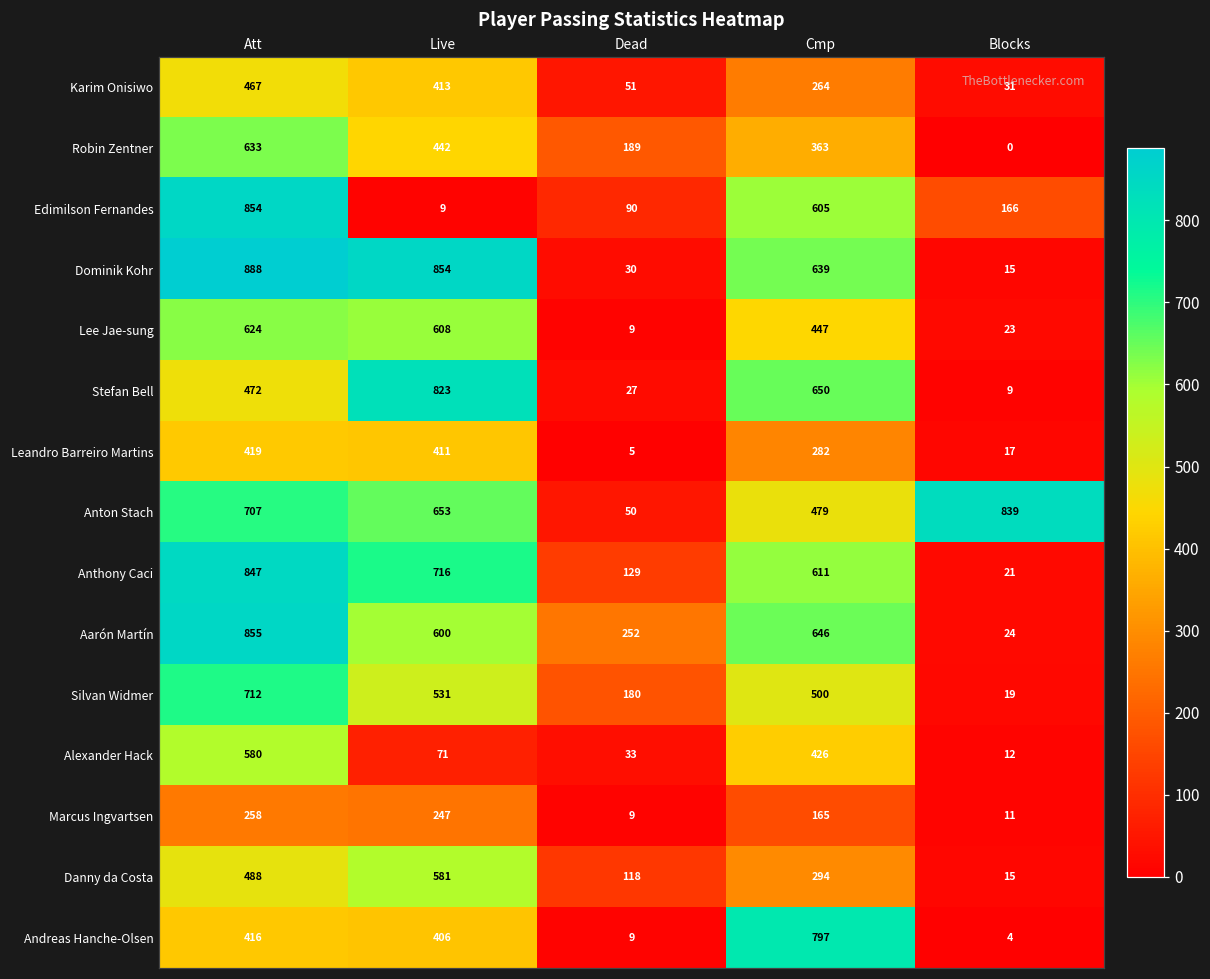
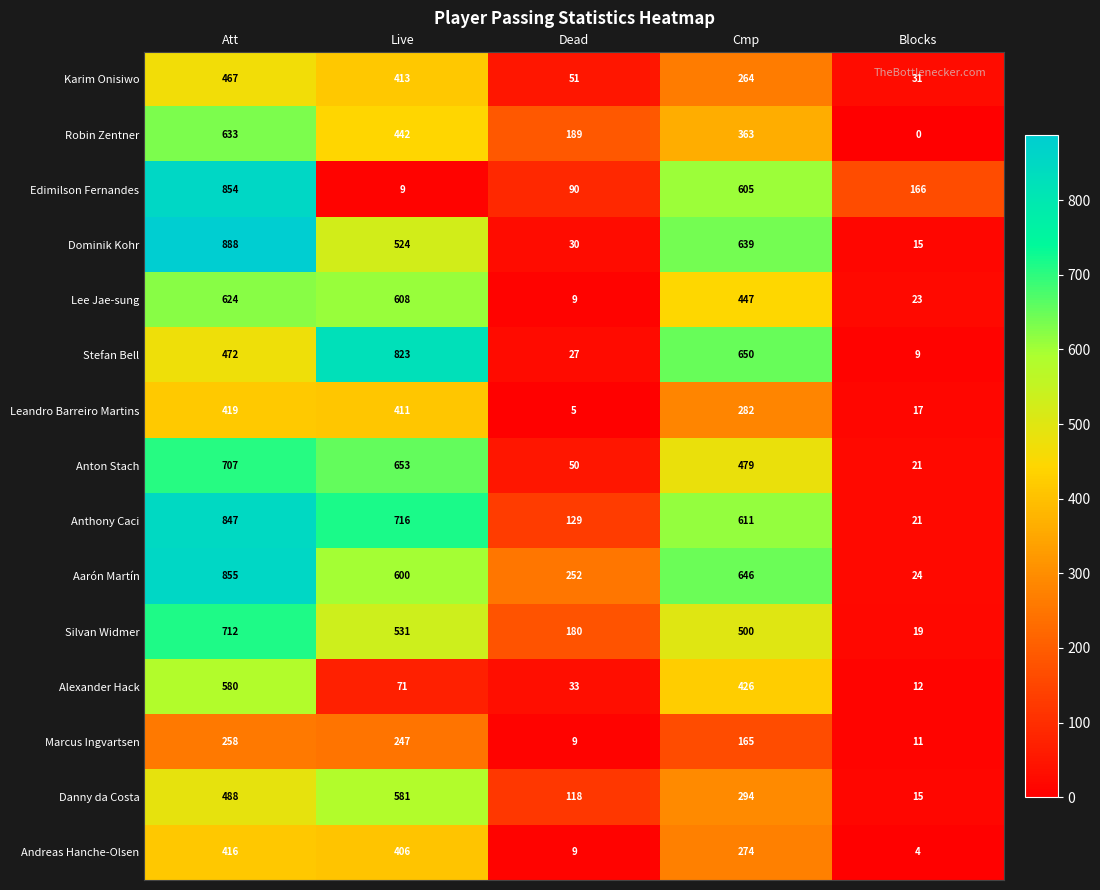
  {
    "Karim Onisiwo": {
      "Att": 467,
      "Live": 413,
      "Dead": 51,
      "Cmp": 264
    },
    "Robin Zentner": {
      "Att": 633,
      "Live": 442,
      "Dead": 189,
      "Cmp": 363,
      "Blocks": 0
    },
    "Edimilson Fernandes": {
      "Att": 854,
      "Live": 9,
      "Dead": 90,
      "Cmp": 605,
      "Blocks": 166
    },
    "Dominik Kohr": {
      "Att": 888,
-     "Live": 854,
+     "Live": 524,
      "Dead": 30,
      "Cmp": 639,
      "Blocks": 15
    },
    "Lee Jae-sung": {
      "Att": 624,
      "Live": 608,
      "Dead": 9,
      "Cmp": 447,
      "Blocks": 23
    },
    "Stefan Bell": {
      "Att": 472,
      "Live": 823,
      "Dead": 27,
      "Cmp": 650,
      "Blocks": 9
    },
    "Leandro Barreiro Martins": {
      "Att": 419,
      "Live": 411,
      "Dead": 5,
      "Cmp": 282,
      "Blocks": 17
    },
    "Anton Stach": {
      "Att": 707,
      "Live": 653,
      "Dead": 50,
      "Cmp": 479,
-     "Blocks": 839
+     "Blocks": 21
    },
    "Anthony Caci": {
      "Att": 847,
      "Live": 716,
      "Dead": 129,
      "Cmp": 611,
      "Blocks": 21
    },
    "Aarón Martín": {
      "Att": 855,
      "Live": 600,
      "Dead": 252,
      "Cmp": 646,
      "Blocks": 24
    },
    "Silvan Widmer": {
      "Att": 712,
      "Live": 531,
      "Dead": 180,
      "Cmp": 500,
      "Blocks": 19
    },
    "Alexander Hack": {
      "Att": 580,
      "Live": 71,
      "Dead": 33,
      "Cmp": 426,
      "Blocks": 12
    },
    "Marcus Ingvartsen": {
      "Att": 258,
      "Live": 247,
      "Dead": 9,
      "Cmp": 165,
      "Blocks": 11
    },
    "Danny da Costa": {
      "Att": 488,
      "Live": 581,
      "Dead": 118,
      "Cmp": 294,
      "Blocks": 15
    },
    "Andreas Hanche-Olsen": {
      "Att": 416,
      "Live": 406,
      "Dead": 9,
-     "Cmp": 797,
+     "Cmp": 274,
      "Blocks": 4
    }
  }
